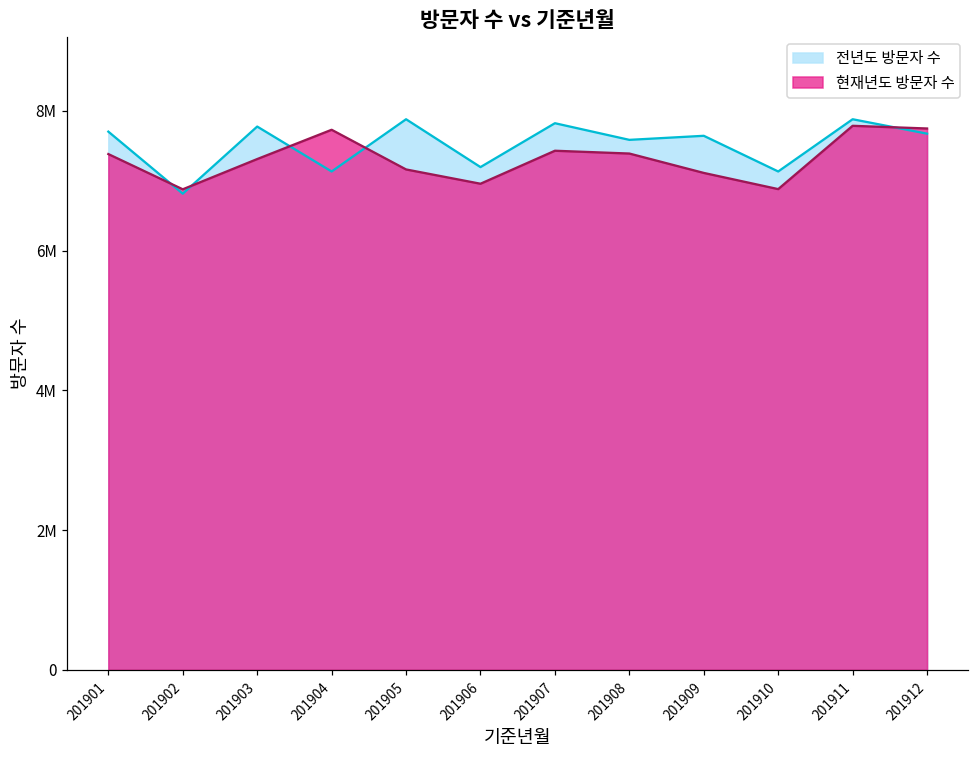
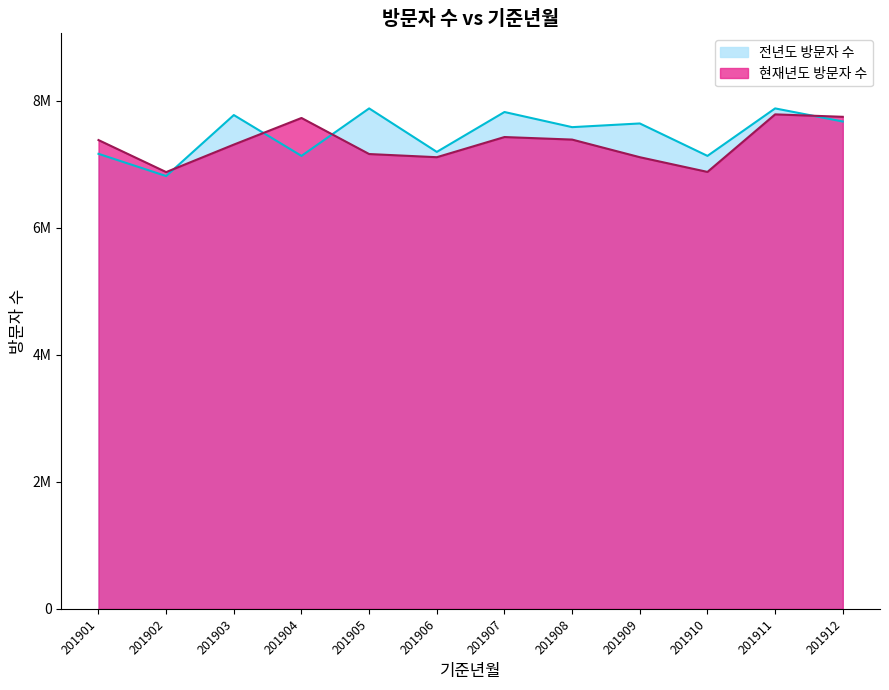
  {
    "전년도 방문자 수": {
-     "201901": 7700000,
+     "201901": 7200000,
      "201902": 6800000,
      "201903": 7800000,
      "201904": 7100000,
      "201905": 7900000,
      "201906": 7200000,
      "201907": 7800000,
      "201908": 7600000,
      "201909": 7600000,
      "201910": 7100000,
      "201911": 7900000,
      "201912": 7700000
    },
    "현재년도 방문자 수": {
      "201901": 7400000,
      "201902": 6900000,
      "201903": 7300000,
      "201904": 7700000,
      "201905": 7200000,
-     "201906": 7000000,
+     "201906": 7100000,
      "201907": 7400000,
      "201908": 7400000,
      "201909": 7100000,
      "201910": 6900000,
      "201911": 7800000,
      "201912": 7700000
    }
  }
